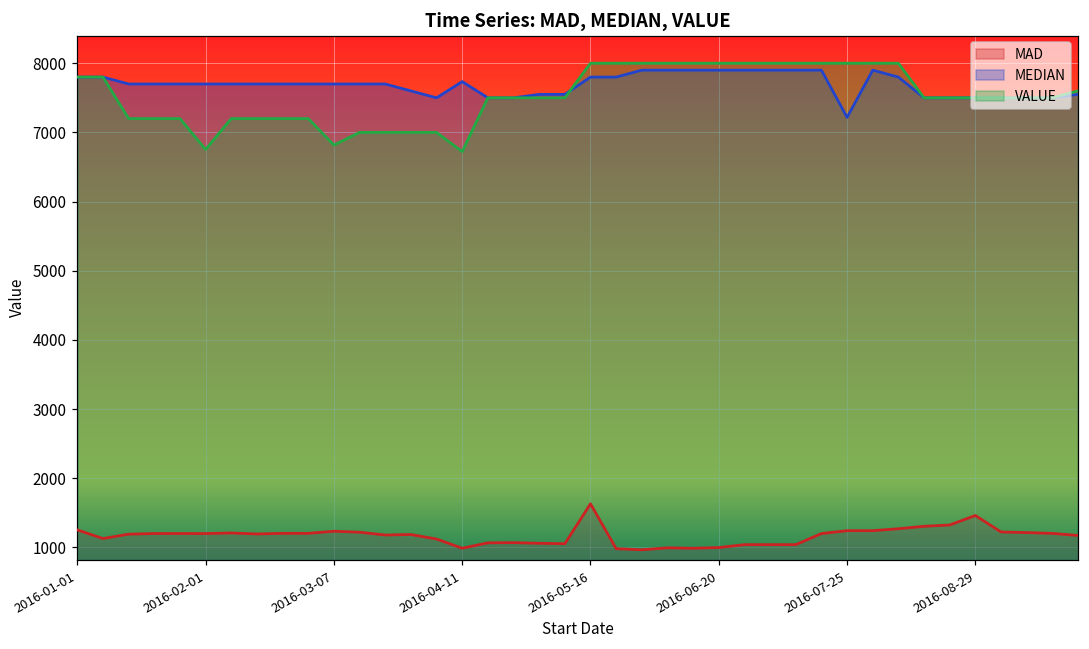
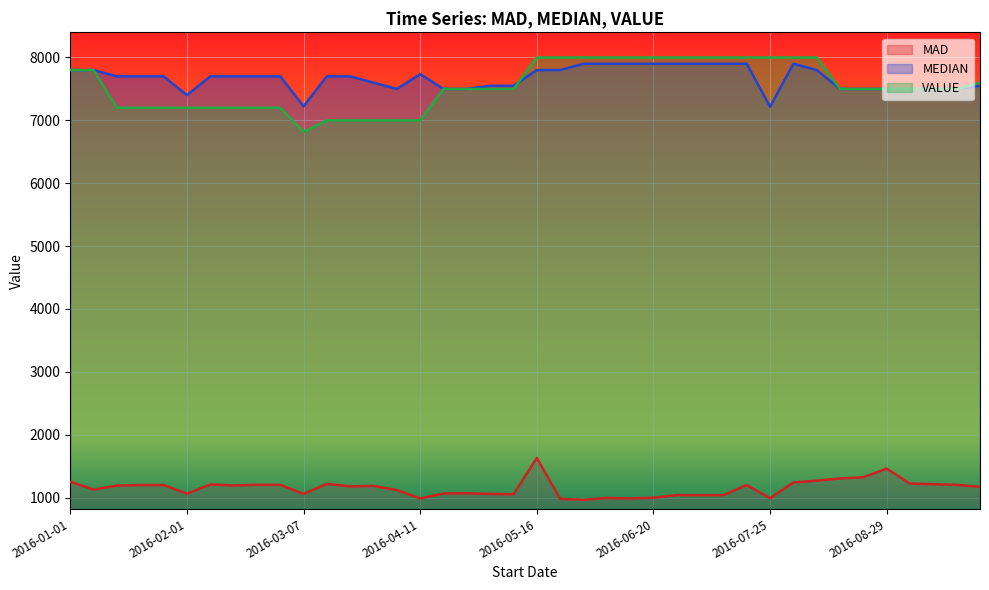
  {
    "MAD": {
      "2016-01-01": 1300,
-     "2016-02-01": 1200,
-     "2016-03-07": 1200,
+     "2016-02-01": 1100,
+     "2016-03-07": 1100,
      "2016-04-11": 1000,
      "2016-05-16": 1600,
      "2016-06-20": 1000,
-     "2016-07-25": 1200,
+     "2016-07-25": 1000,
      "2016-08-29": 1500
    },
    "MEDIAN": {
-     "2016-02-01": 7700,
-     "2016-03-07": 7700,
+     "2016-02-01": 7400,
+     "2016-03-07": 7200,
      "2016-04-11": 7700,
      "2016-05-16": 7800,
      "2016-06-20": 7900,
      "2016-07-25": 7200
    },
    "VALUE": {
-     "2016-02-01": 6800,
+     "2016-02-01": 7200,
      "2016-03-07": 6800,
-     "2016-04-11": 6700,
+     "2016-04-11": 7000,
      "2016-05-16": 8000,
      "2016-06-20": 8000,
      "2016-07-25": 8000
    }
  }
